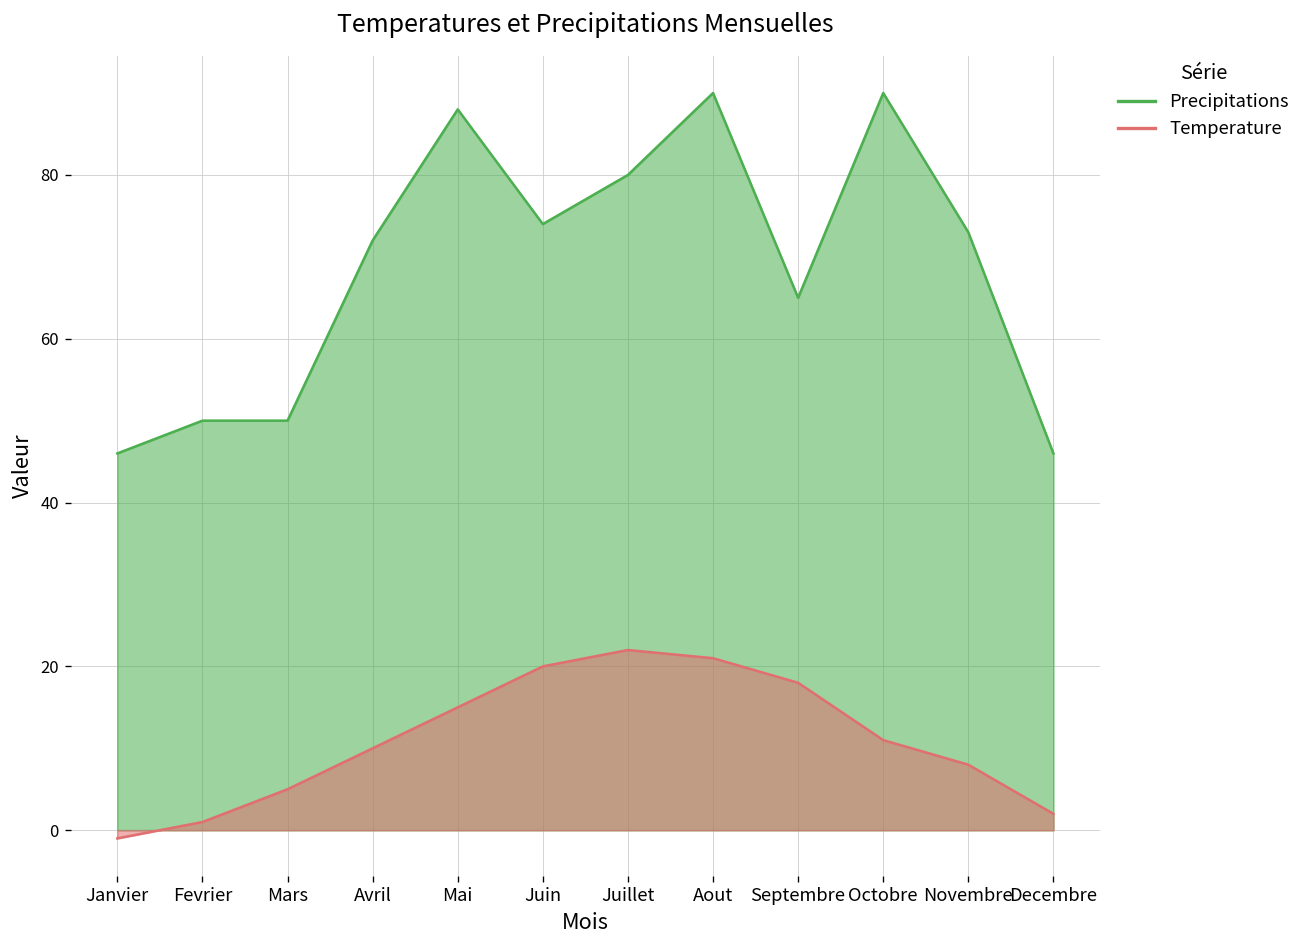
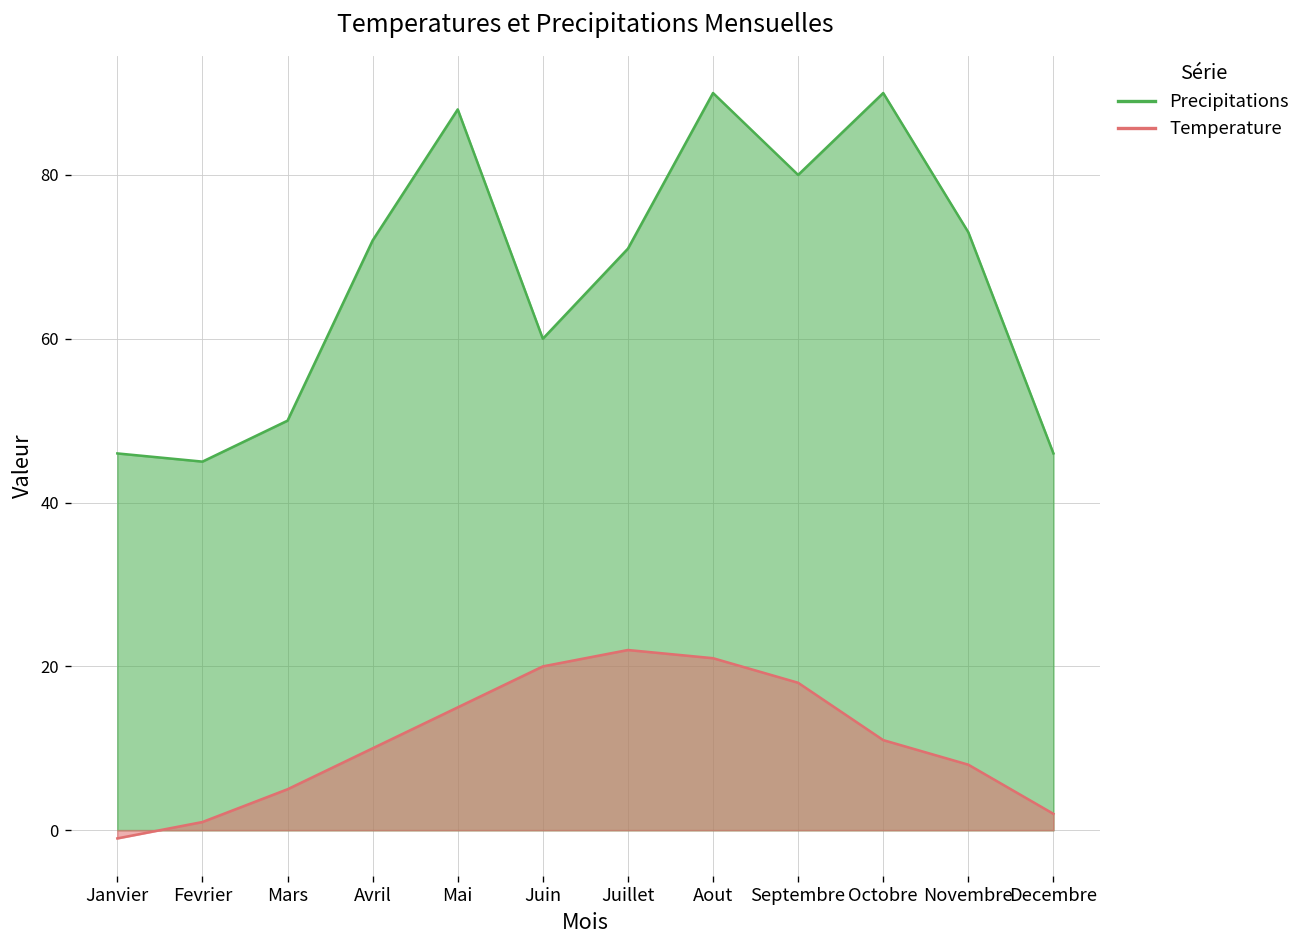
  {
    "Precipitations": {
      "Janvier": 46,
-     "Fevrier": 50,
+     "Fevrier": 45,
      "Mars": 50,
      "Avril": 72,
      "Mai": 88,
-     "Juin": 74,
-     "Juillet": 80,
+     "Juin": 60,
+     "Juillet": 71,
      "Aout": 90,
-     "Septembre": 65,
+     "Septembre": 80,
      "Octobre": 90,
      "Novembre": 73,
      "Decembre": 46
    }
  }
